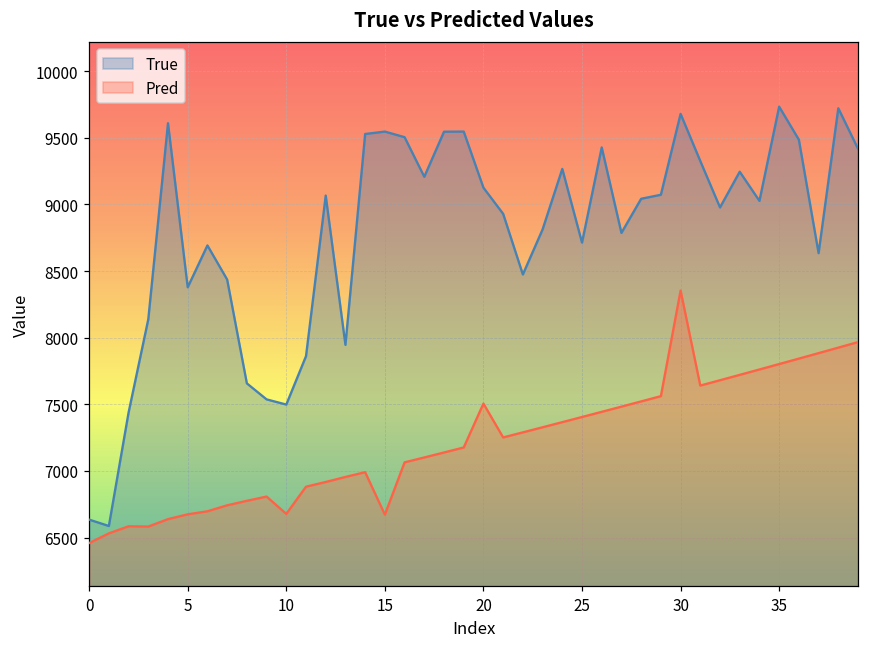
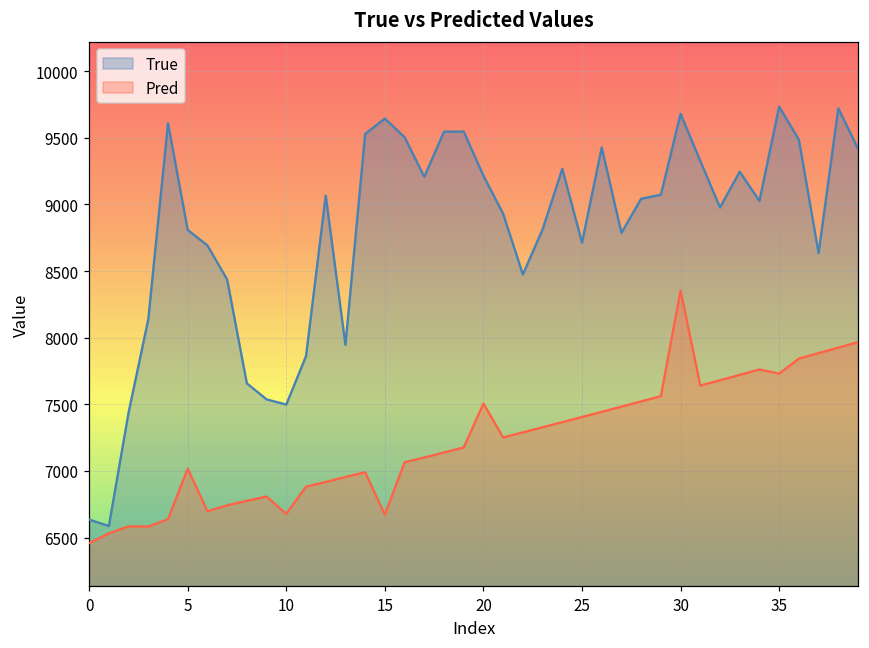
  {
    "True": {
      "0": 6640,
-     "5": 8380,
+     "5": 8810,
      "10": 7500,
-     "15": 9550,
-     "20": 9130,
+     "15": 9640,
+     "20": 9220,
      "25": 8710,
      "30": 9680,
      "35": 9730
    },
    "Pred": {
      "0": 6460,
-     "5": 6670,
+     "5": 7020,
      "10": 6680,
      "15": 6670,
      "20": 7510,
      "25": 7400,
      "30": 8350,
-     "35": 7800
+     "35": 7730
    }
  }
